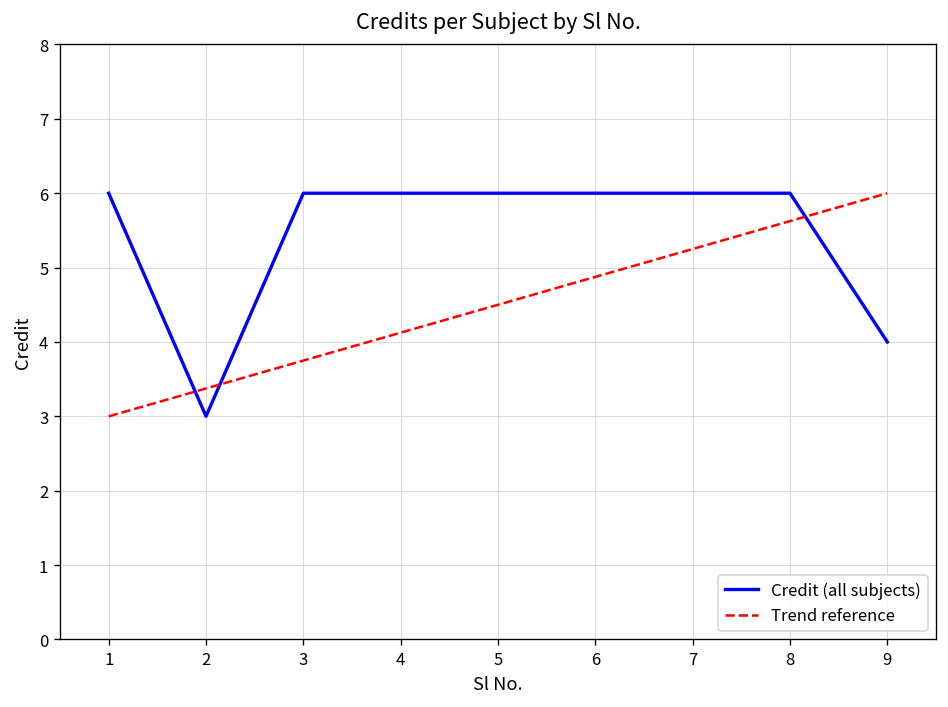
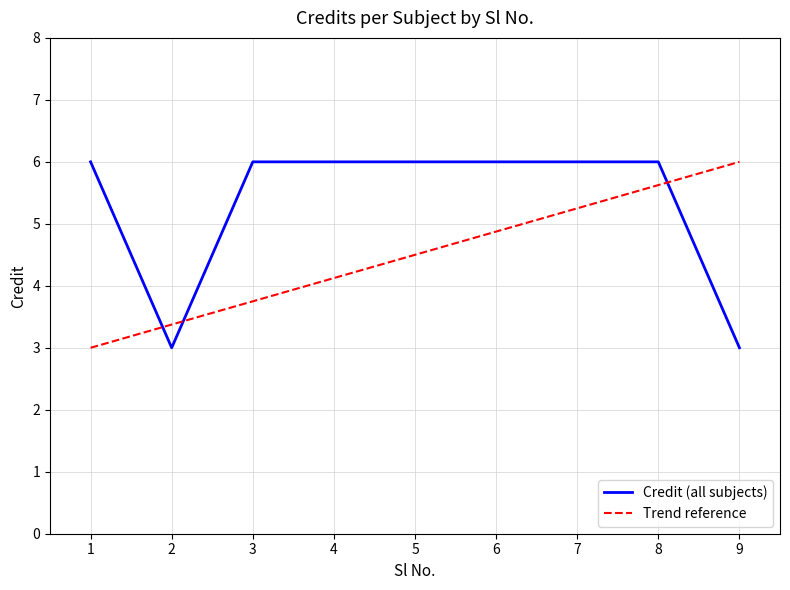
  {
    "Credit (all subjects)": {
      "1": 6,
      "2": 3,
      "3": 6,
      "4": 6,
      "5": 6,
      "6": 6,
      "7": 6,
      "8": 6,
-     "9": 4
+     "9": 3
    },
    "Trend reference": {
      "1": 3,
      "9": 6
    }
  }
